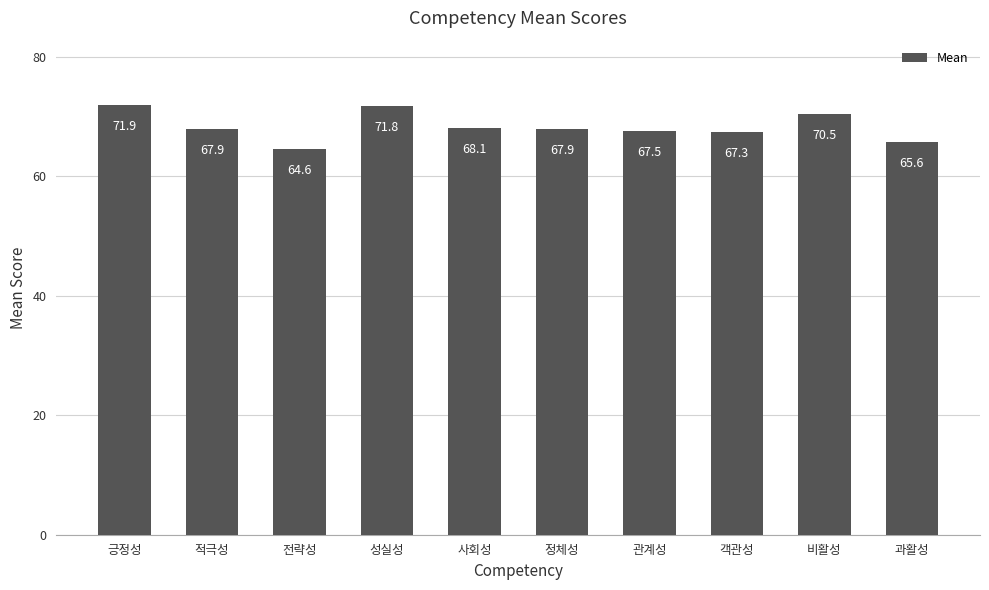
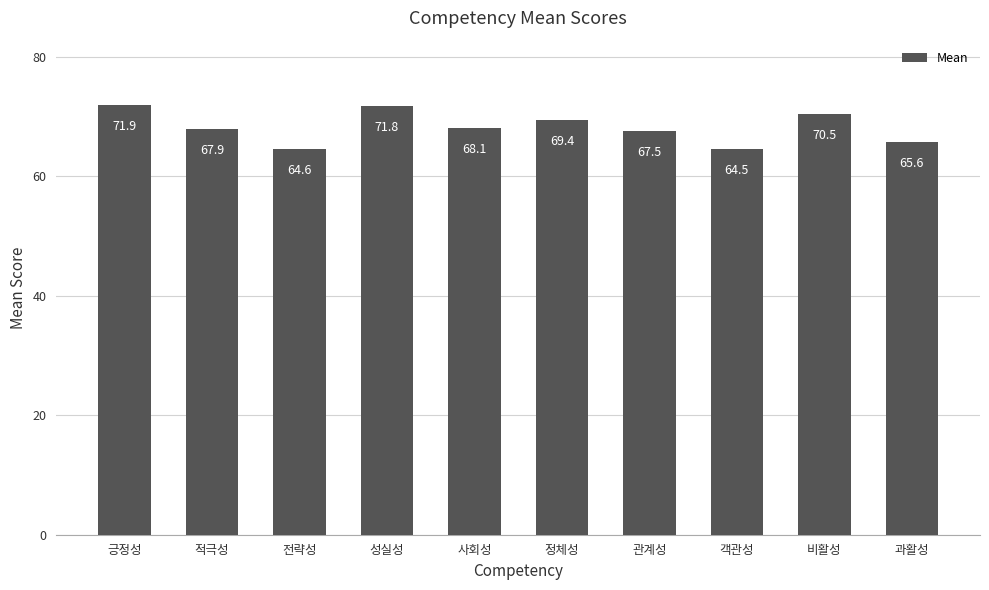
  {
    "긍정성": 71.9,
    "적극성": 67.9,
    "전략성": 64.6,
    "성실성": 71.8,
    "사회성": 68.1,
-   "정체성": 67.9,
+   "정체성": 69.4,
    "관계성": 67.5,
-   "객관성": 67.3,
+   "객관성": 64.5,
    "비활성": 70.5,
    "과활성": 65.6
  }
